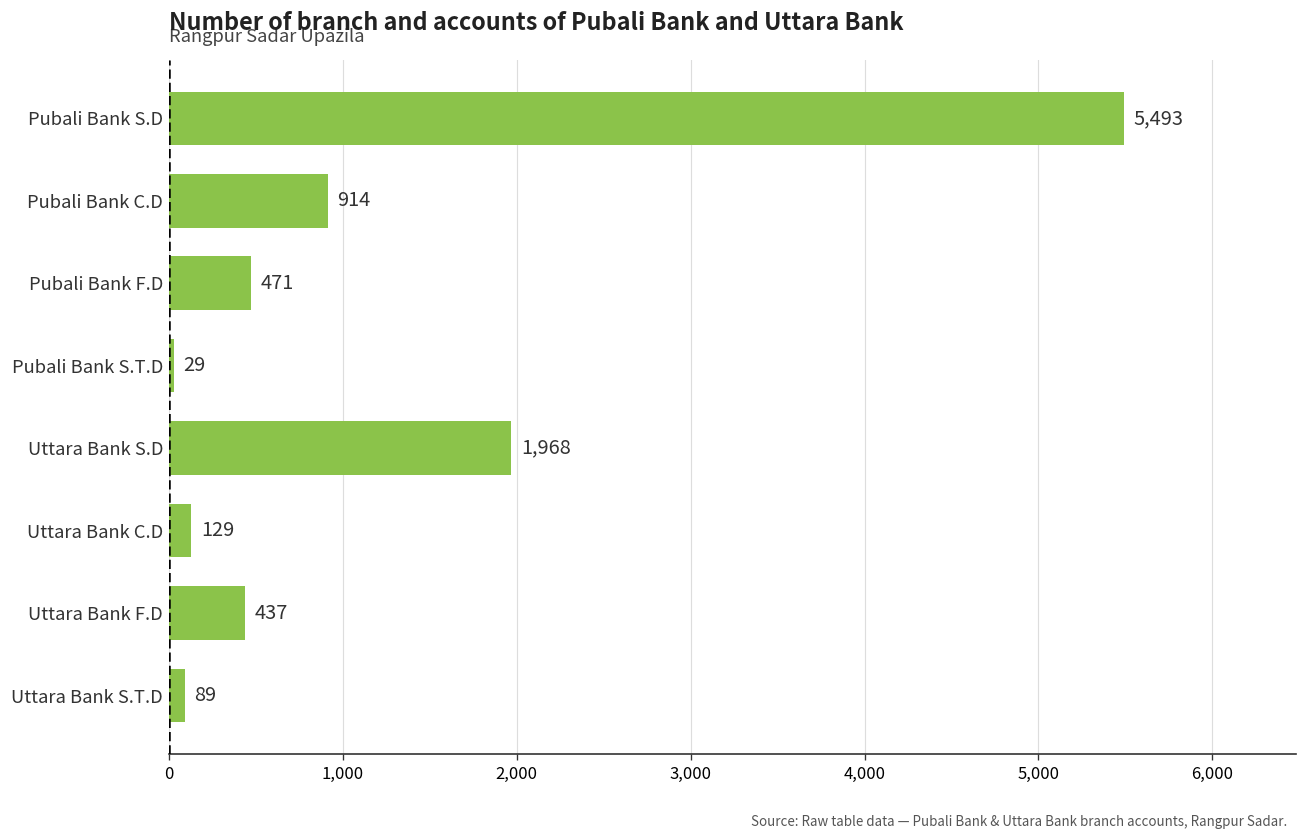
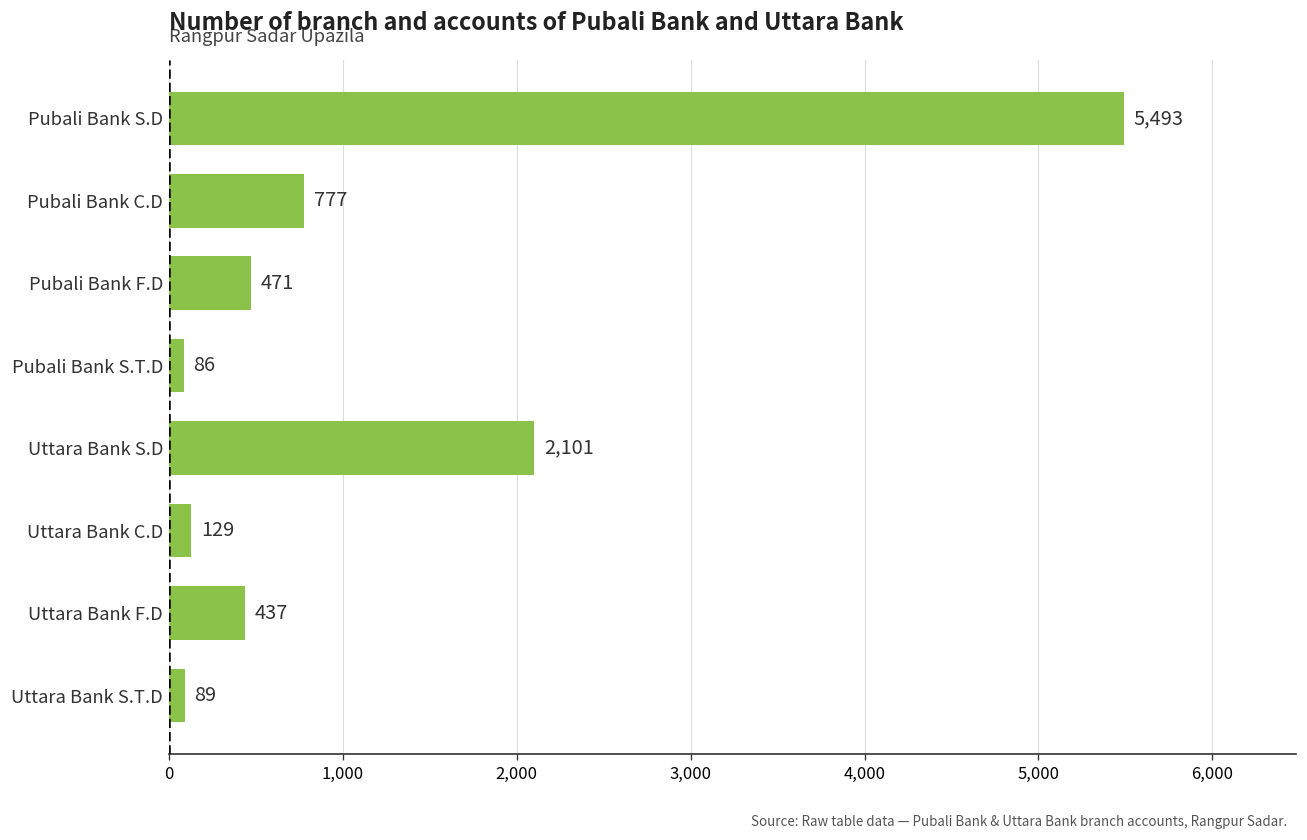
  {
    "Pubali Bank S.D": "5,493",
-   "Pubali Bank C.D": "914",
+   "Pubali Bank C.D": "777",
    "Pubali Bank F.D": "471",
-   "Pubali Bank S.T.D": "29",
-   "Uttara Bank S.D": "1,968",
+   "Pubali Bank S.T.D": "86",
+   "Uttara Bank S.D": "2,101",
    "Uttara Bank C.D": "129",
    "Uttara Bank F.D": "437",
    "Uttara Bank S.T.D": "89"
  }
